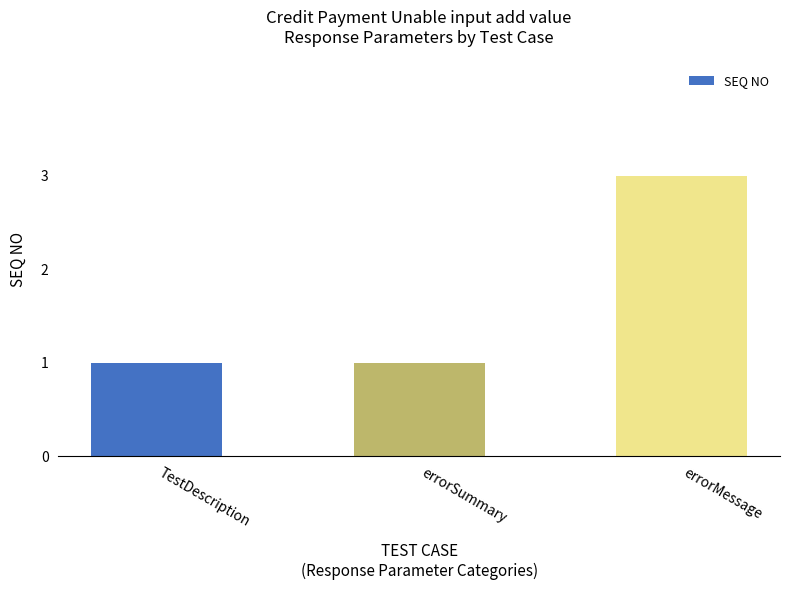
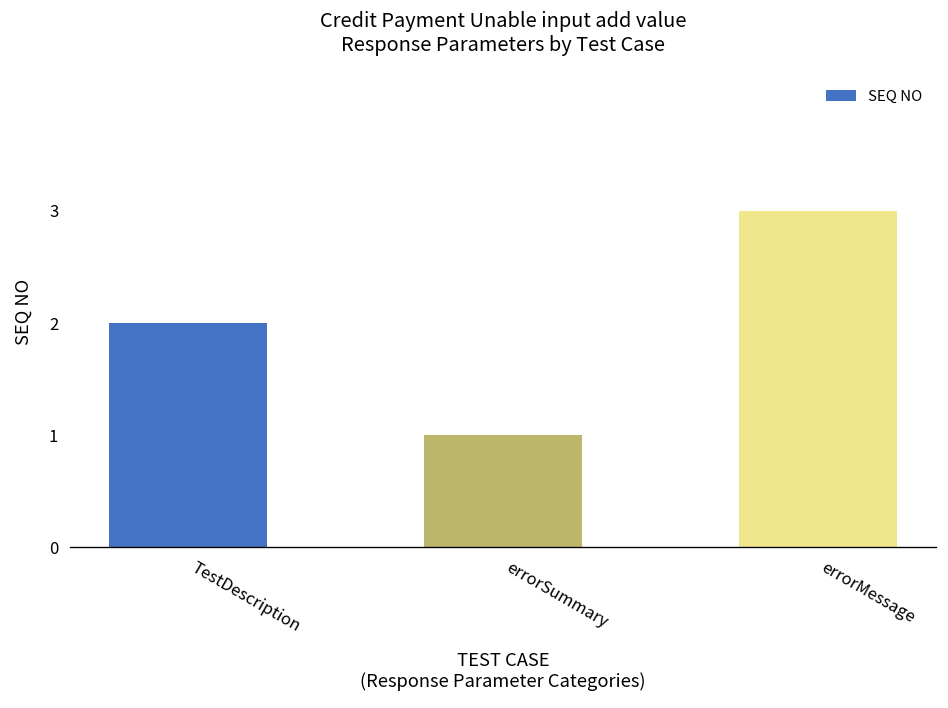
  {
-   "TestDescription": 1,
+   "TestDescription": 2,
    "errorSummary": 1,
    "errorMessage": 3
  }
